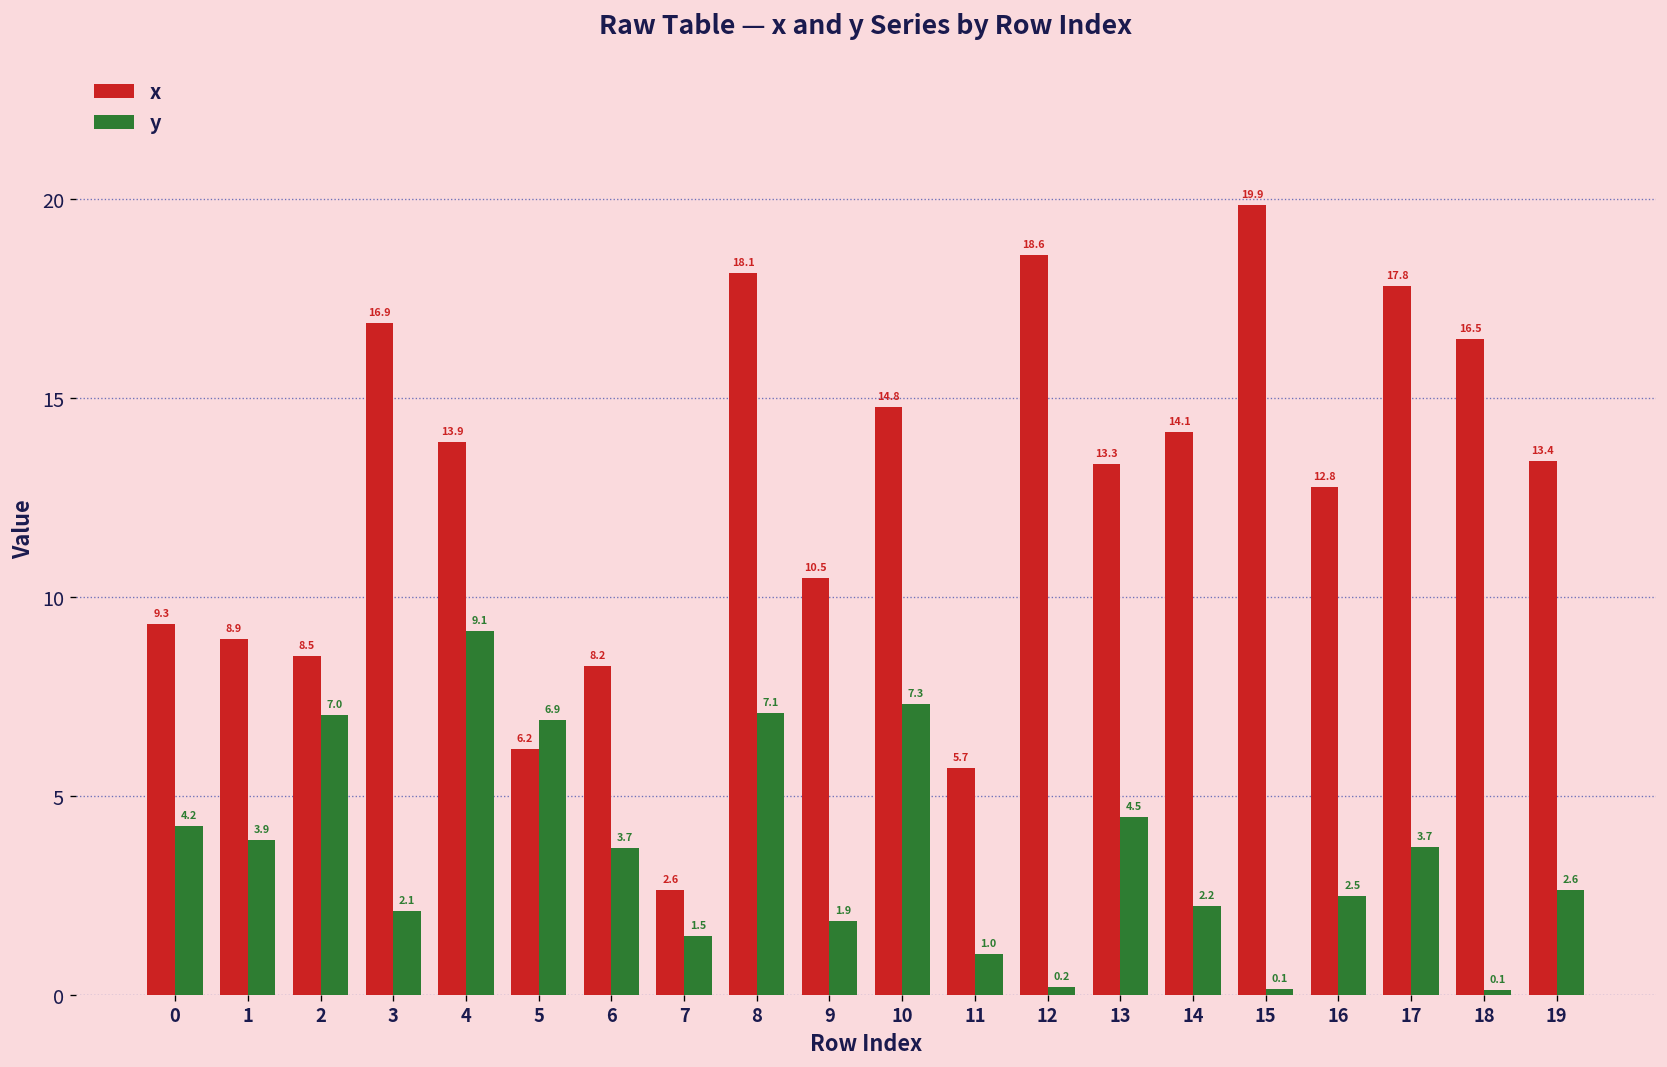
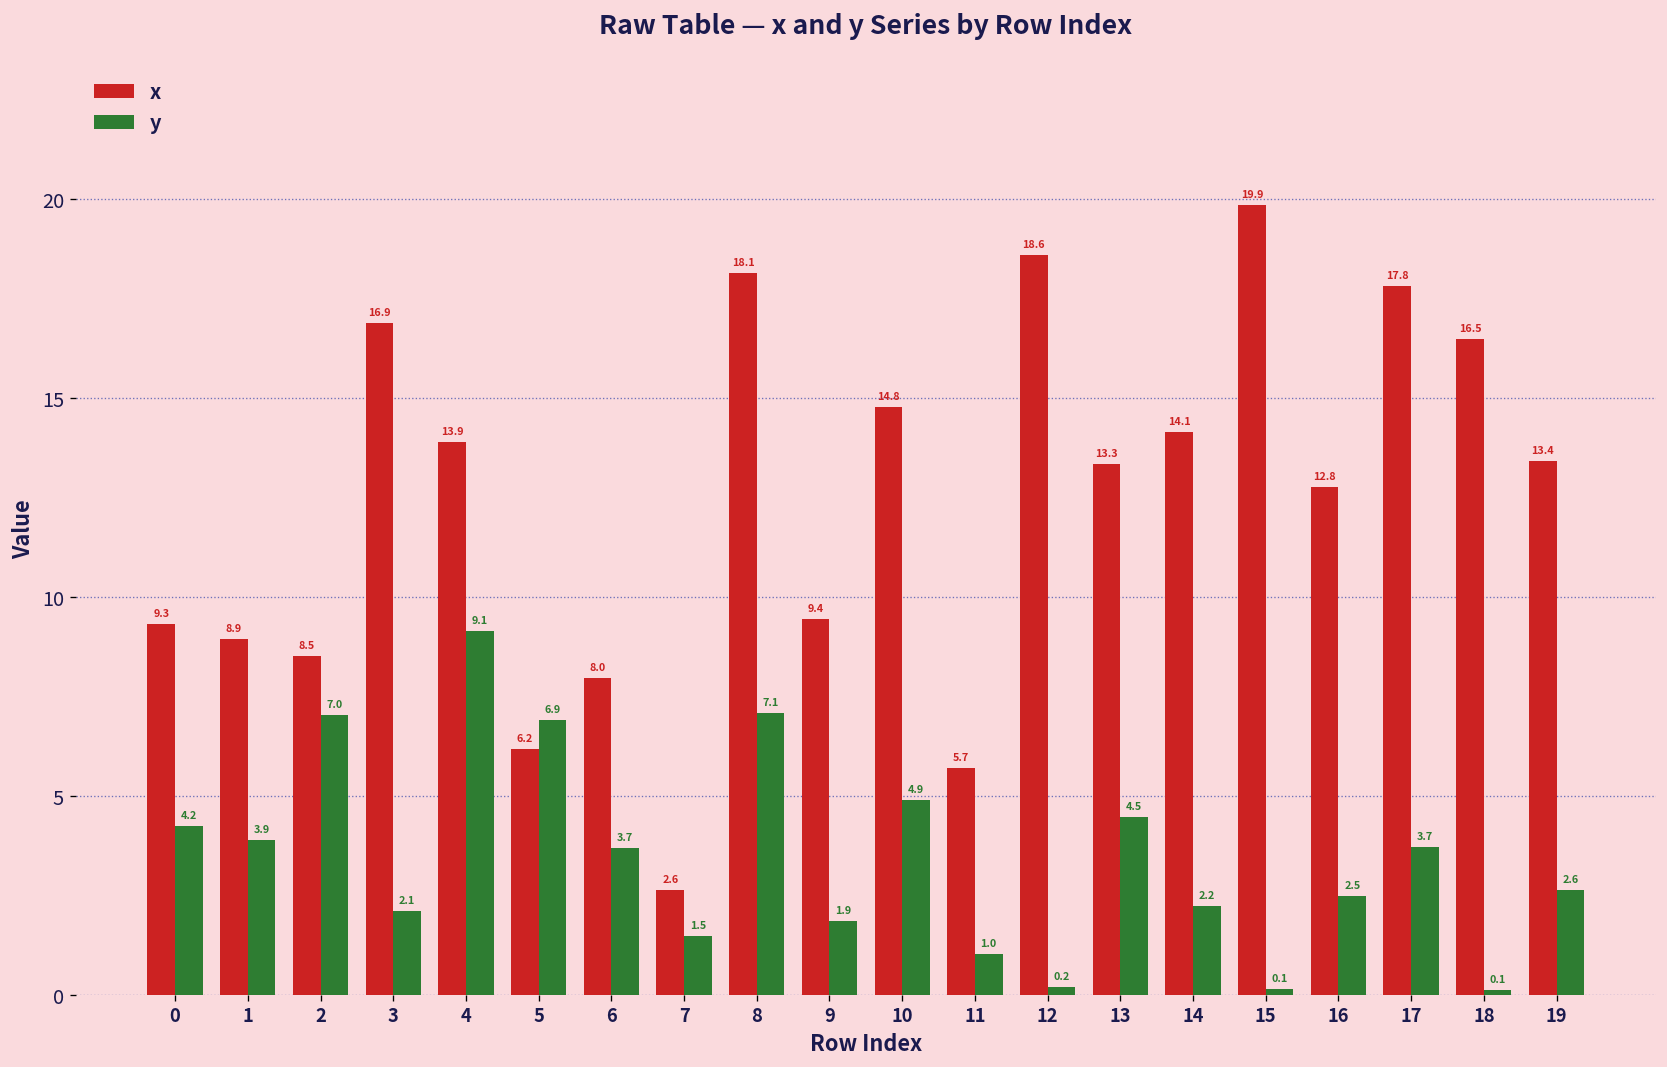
  {
    "x": {
      "0": 9.3,
      "1": 8.9,
      "2": 8.5,
      "3": 16.9,
      "4": 13.9,
      "5": 6.2,
-     "6": 8.2,
+     "6": 8.0,
      "7": 2.6,
      "8": 18.1,
-     "9": 10.5,
+     "9": 9.4,
      "10": 14.8,
      "11": 5.7,
      "12": 18.6,
      "13": 13.3,
      "14": 14.1,
      "15": 19.9,
      "16": 12.8,
      "17": 17.8,
      "18": 16.5,
      "19": 13.4
    },
    "y": {
      "0": 4.2,
      "1": 3.9,
      "2": 7.0,
      "3": 2.1,
      "4": 9.1,
      "5": 6.9,
      "6": 3.7,
      "7": 1.5,
      "8": 7.1,
      "9": 1.9,
-     "10": 7.3,
+     "10": 4.9,
      "11": 1.0,
      "12": 0.2,
      "13": 4.5,
      "14": 2.2,
      "15": 0.1,
      "16": 2.5,
      "17": 3.7,
      "18": 0.1,
      "19": 2.6
    }
  }
